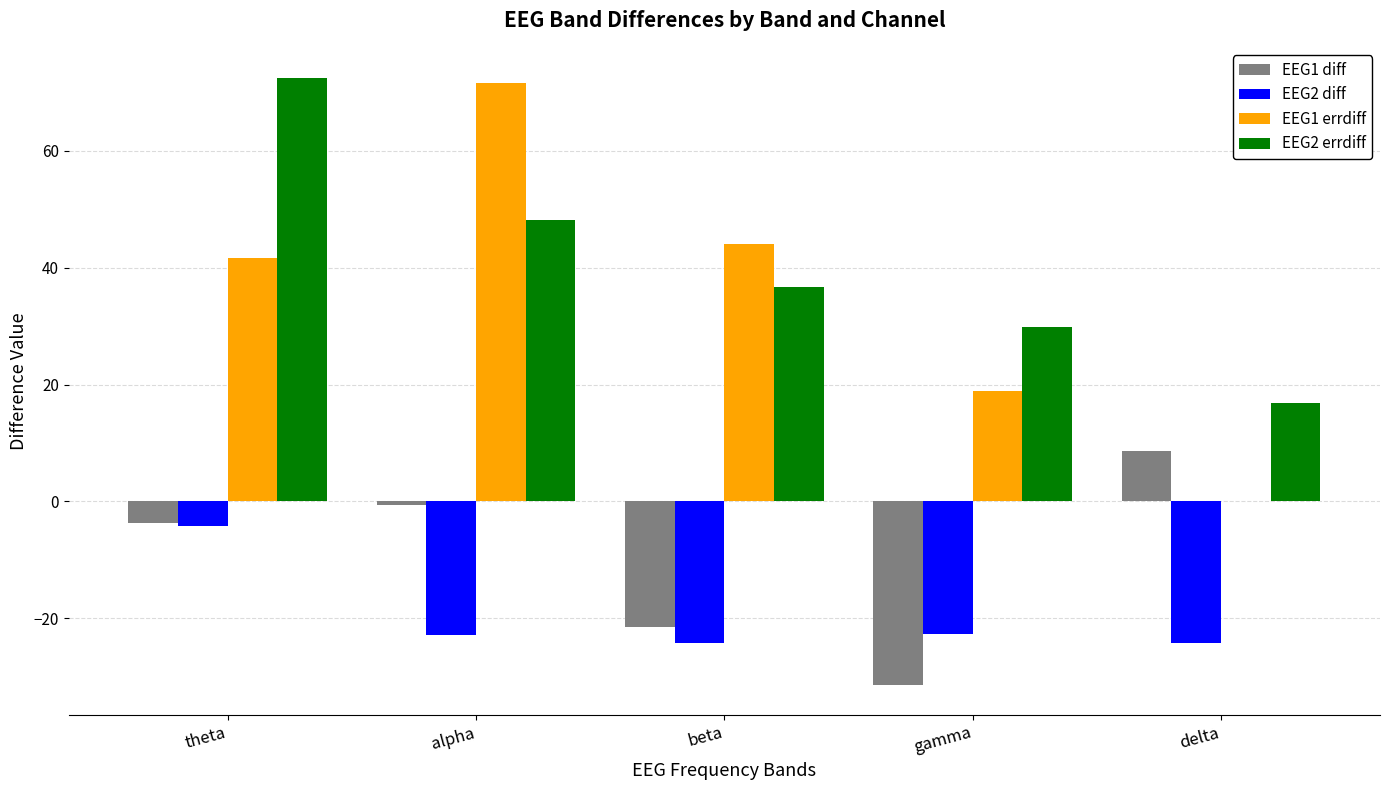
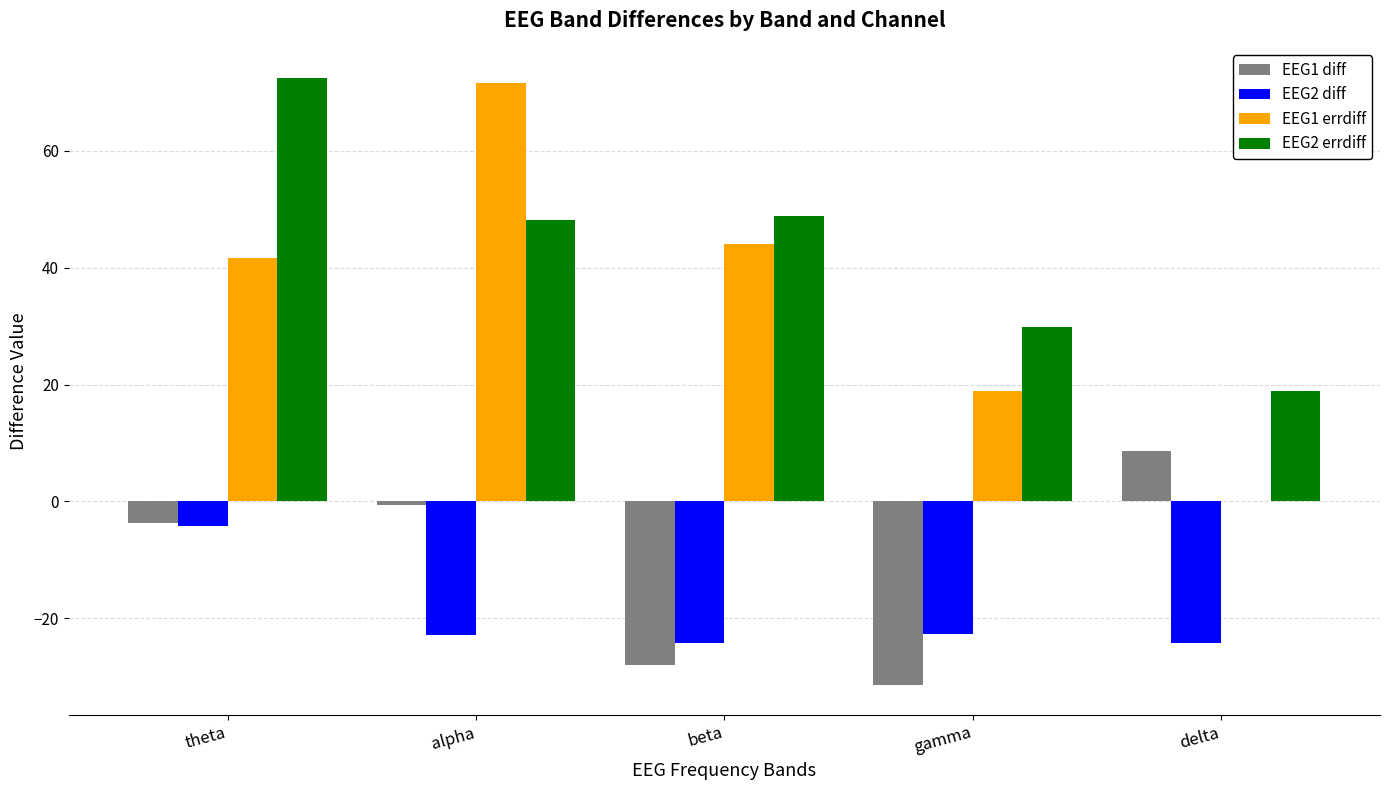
  {
    "EEG1 diff": {
      "theta": -4,
      "alpha": -1,
-     "beta": -21,
+     "beta": -28,
      "gamma": -31,
      "delta": 9
    },
    "EEG2 diff": {
      "theta": -4,
      "alpha": -23,
      "beta": -24,
      "gamma": -23,
      "delta": -24
    },
    "EEG1 errdiff": {
      "theta": 42,
      "alpha": 72,
      "beta": 44,
      "gamma": 19,
      "delta": 0
    },
    "EEG2 errdiff": {
      "theta": 72,
      "alpha": 48,
-     "beta": 37,
+     "beta": 49,
      "gamma": 30,
-     "delta": 17
+     "delta": 19
    }
  }
